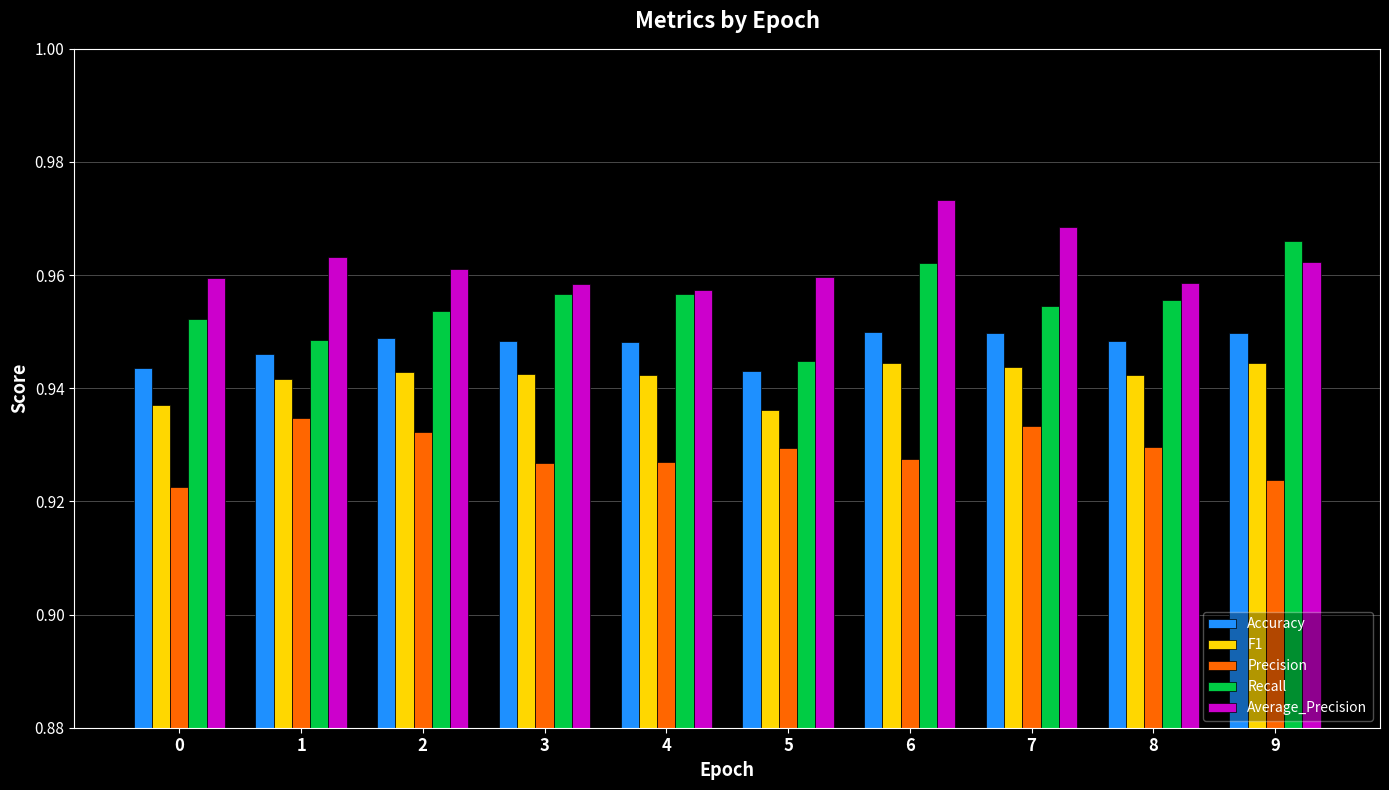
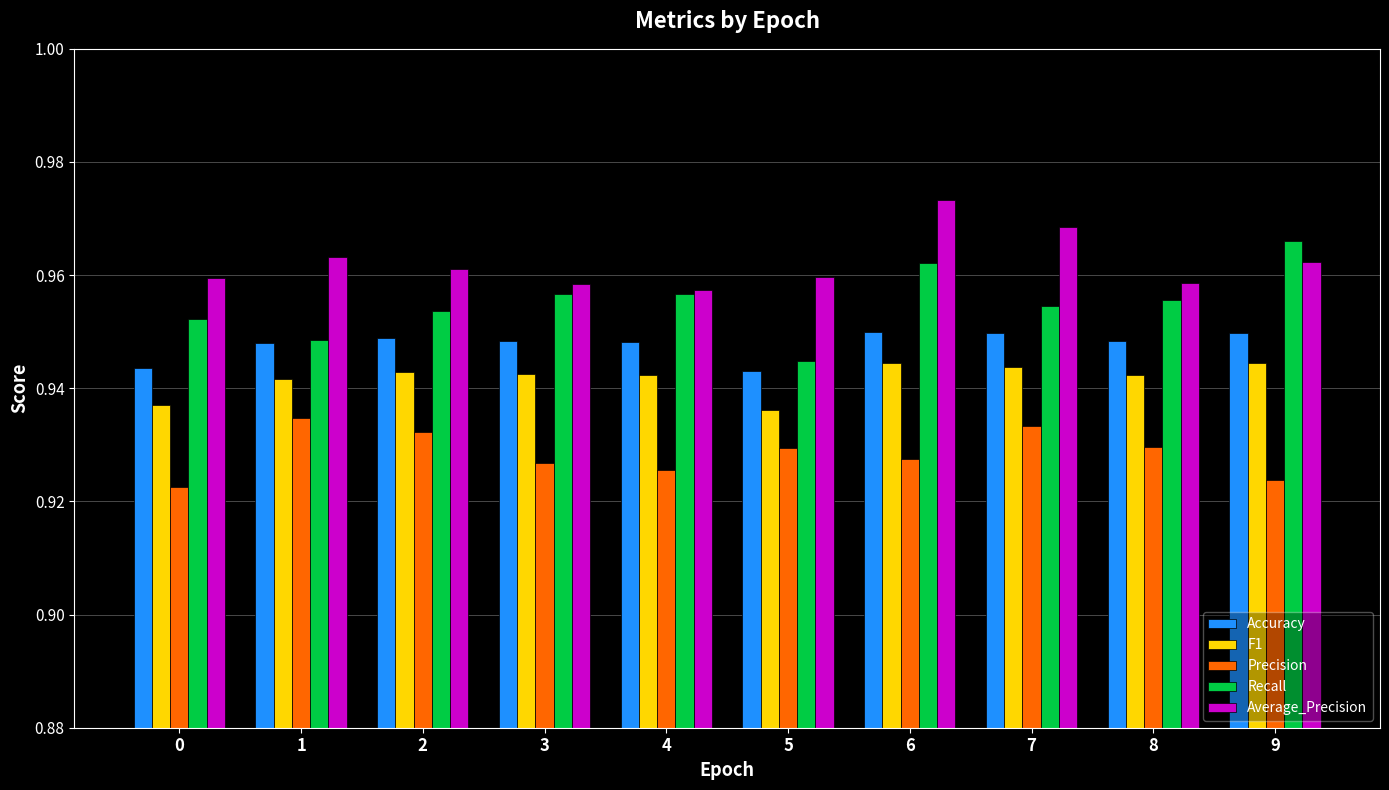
  {
    "Accuracy": {
      "0": 0.944,
-     "1": 0.946,
+     "1": 0.948,
      "2": 0.949,
      "3": 0.948,
      "4": 0.948,
      "5": 0.943,
      "6": 0.950,
      "7": 0.950,
      "8": 0.948,
      "9": 0.950
    },
    "F1": {
      "0": 0.937,
      "1": 0.942,
      "2": 0.943,
      "3": 0.942,
      "4": 0.942,
      "5": 0.936,
      "6": 0.944,
      "7": 0.944,
      "8": 0.942,
      "9": 0.944
    },
    "Precision": {
      "0": 0.922,
      "1": 0.935,
      "2": 0.932,
      "3": 0.927,
-     "4": 0.927,
+     "4": 0.925,
      "5": 0.929,
      "6": 0.927,
      "7": 0.933,
      "8": 0.930,
      "9": 0.924
    },
    "Recall": {
      "0": 0.952,
      "1": 0.949,
      "2": 0.954,
      "3": 0.957,
      "4": 0.957,
      "5": 0.945,
      "6": 0.962,
      "7": 0.954,
      "8": 0.956,
      "9": 0.966
    },
    "Average_Precision": {
      "0": 0.960,
      "1": 0.963,
      "2": 0.961,
      "3": 0.958,
      "4": 0.957,
      "5": 0.960,
      "6": 0.973,
      "7": 0.968,
      "8": 0.959,
      "9": 0.962
    }
  }
